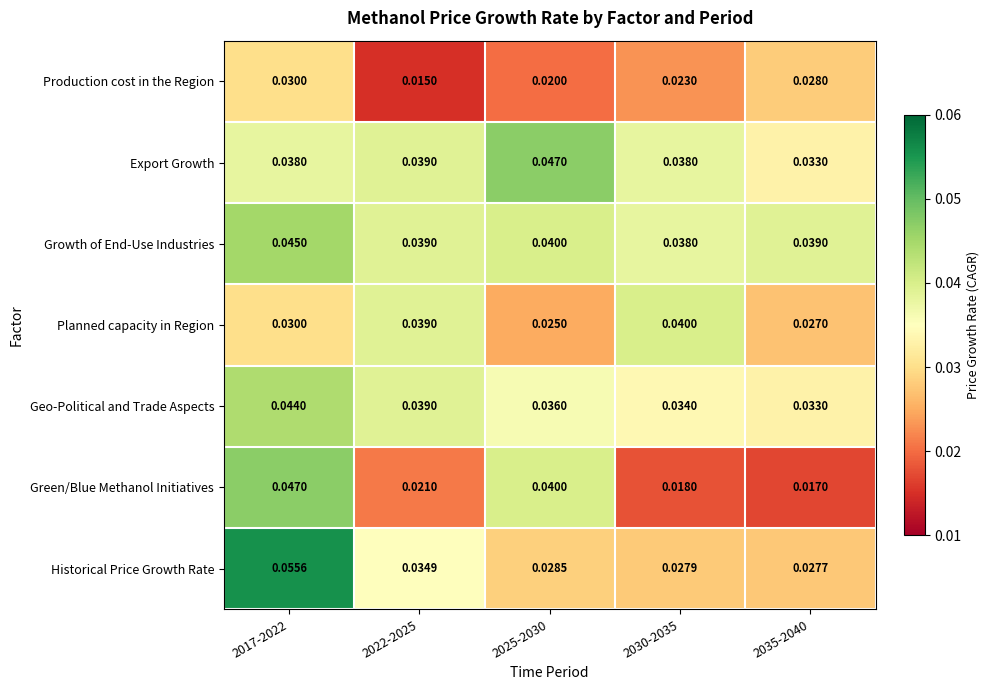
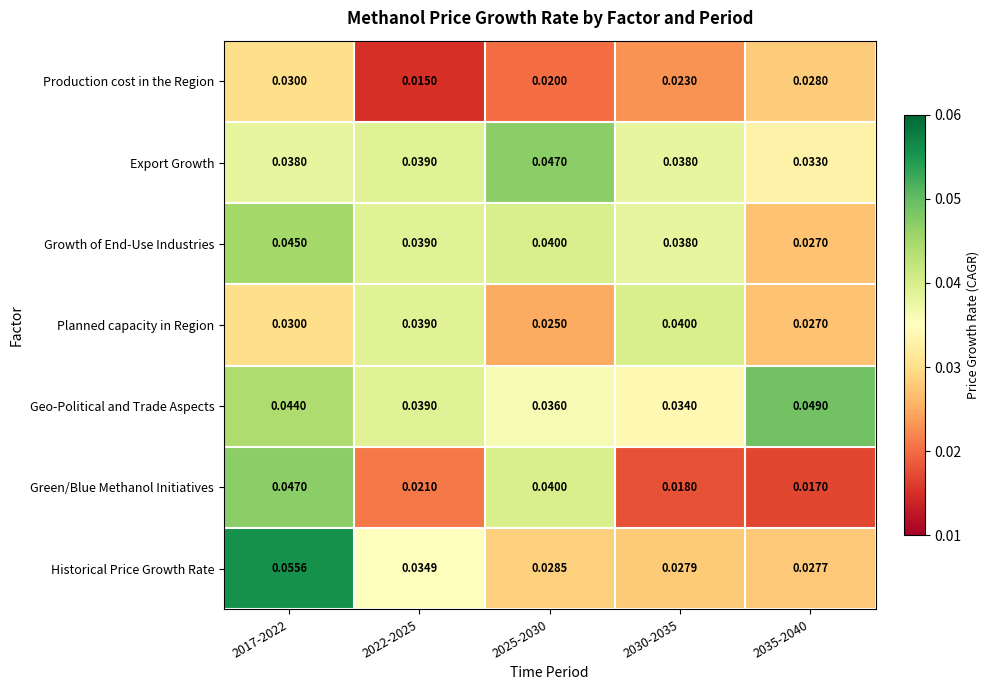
  {
    "Production cost in the Region": {
      "2017-2022": 0.0300,
      "2022-2025": 0.0150,
      "2025-2030": 0.0200,
      "2030-2035": 0.0230,
      "2035-2040": 0.0280
    },
    "Export Growth": {
      "2017-2022": 0.0380,
      "2022-2025": 0.0390,
      "2025-2030": 0.0470,
      "2030-2035": 0.0380,
      "2035-2040": 0.0330
    },
    "Growth of End-Use Industries": {
      "2017-2022": 0.0450,
      "2022-2025": 0.0390,
      "2025-2030": 0.0400,
      "2030-2035": 0.0380,
-     "2035-2040": 0.0390
+     "2035-2040": 0.0270
    },
    "Planned capacity in Region": {
      "2017-2022": 0.0300,
      "2022-2025": 0.0390,
      "2025-2030": 0.0250,
      "2030-2035": 0.0400,
      "2035-2040": 0.0270
    },
    "Geo-Political and Trade Aspects": {
      "2017-2022": 0.0440,
      "2022-2025": 0.0390,
      "2025-2030": 0.0360,
      "2030-2035": 0.0340,
-     "2035-2040": 0.0330
+     "2035-2040": 0.0490
    },
    "Green/Blue Methanol Initiatives": {
      "2017-2022": 0.0470,
      "2022-2025": 0.0210,
      "2025-2030": 0.0400,
      "2030-2035": 0.0180,
      "2035-2040": 0.0170
    },
    "Historical Price Growth Rate": {
      "2017-2022": 0.0556,
      "2022-2025": 0.0349,
      "2025-2030": 0.0285,
      "2030-2035": 0.0279,
      "2035-2040": 0.0277
    }
  }
